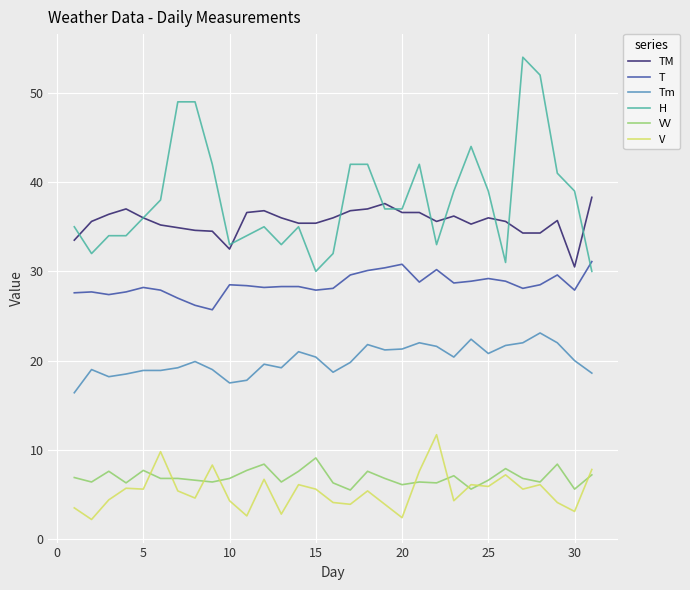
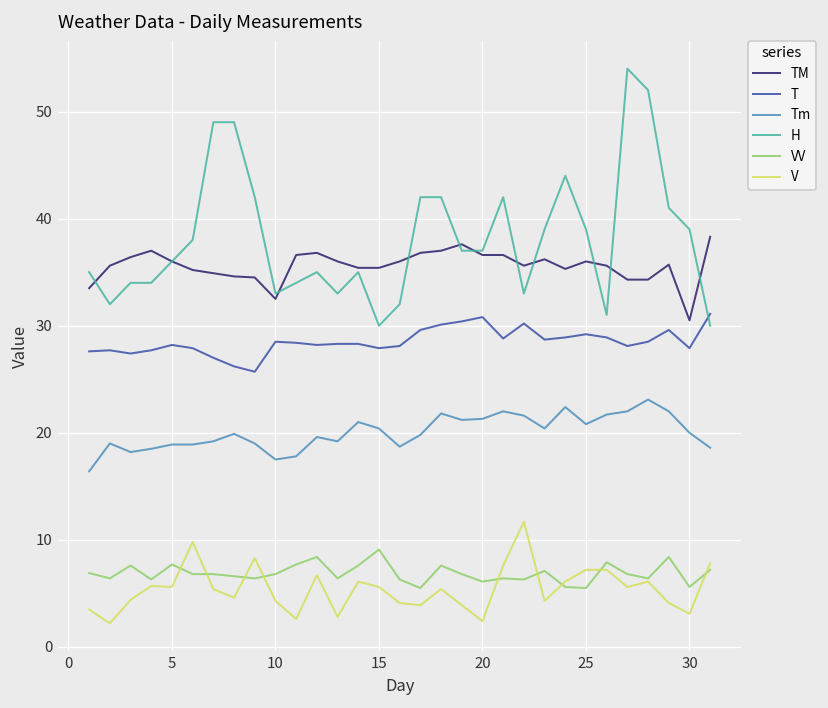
  {
    "TM": {
      "10": 33,
      "15": 35,
      "20": 37,
      "25": 36,
      "30": 31
    },
    "T": {
      "5": 28,
      "10": 29,
      "15": 28,
      "20": 31,
      "25": 29,
      "30": 28
    },
    "VV": {
      "5": 8,
      "10": 7,
      "15": 9,
      "20": 6,
-     "25": 7,
+     "25": 6,
      "30": 6
    },
    "V": {
      "5": 6,
      "10": 4,
      "15": 6,
      "20": 2,
-     "25": 6,
+     "25": 7,
      "30": 3
    }
  }
